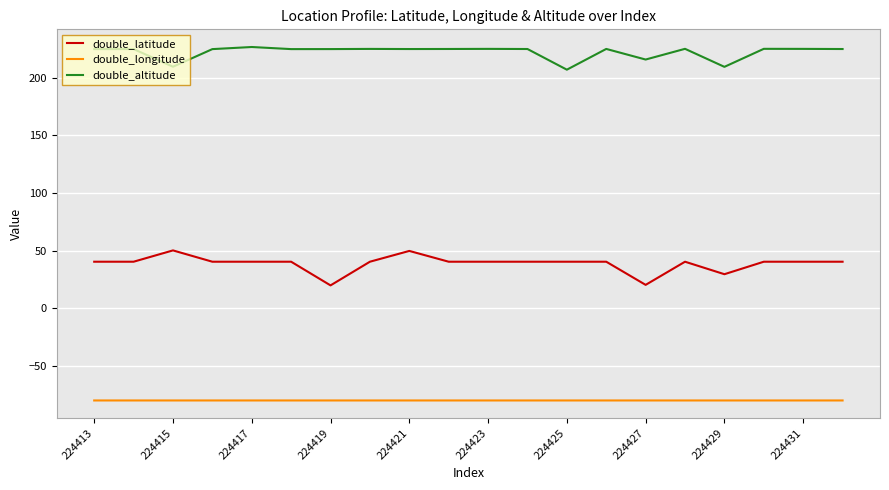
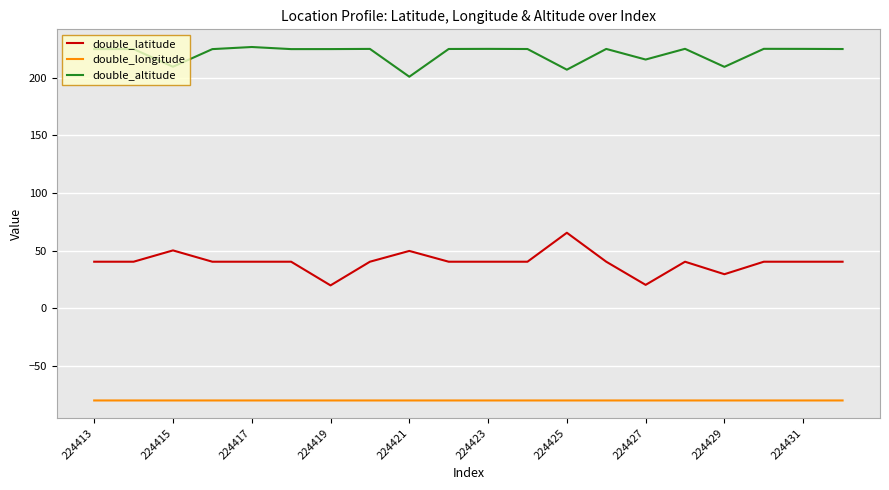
  {
    "double_latitude": {
      "224413": 40,
      "224415": 50,
      "224417": 40,
      "224419": 20,
      "224421": 50,
      "224423": 40,
-     "224425": 40,
+     "224425": 66,
      "224427": 20,
      "224429": 30,
      "224431": 40
    },
    "double_longitude": {
      "224413": -80,
      "224415": -80,
      "224417": -80,
      "224419": -80,
      "224421": -80,
      "224423": -80,
      "224425": -80,
      "224427": -80,
      "224429": -80,
      "224431": -80
    },
    "double_altitude": {
      "224417": 227,
      "224419": 225,
-     "224421": 225,
+     "224421": 201,
      "224423": 225,
      "224425": 207,
      "224427": 216,
      "224429": 209,
      "224431": 225
    }
  }
